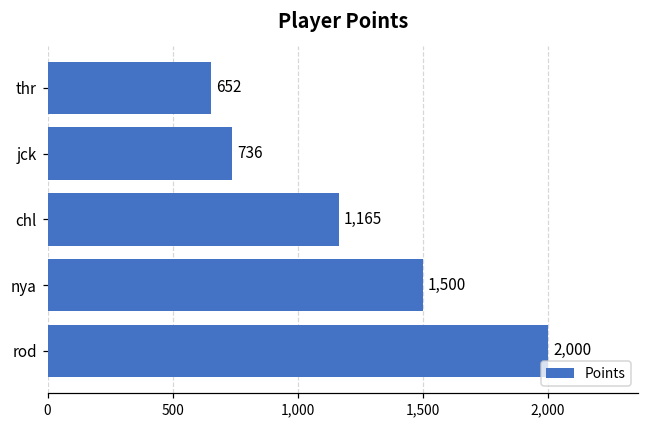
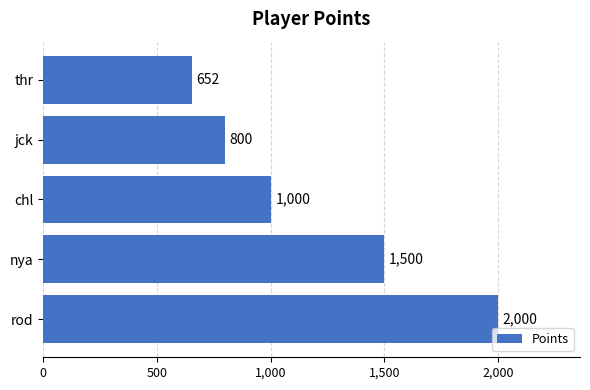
  {
    "thr": "652",
-   "jck": "736",
-   "chl": "1,165",
+   "jck": "800",
+   "chl": "1,000",
    "nya": "1,500",
    "rod": "2,000"
  }
